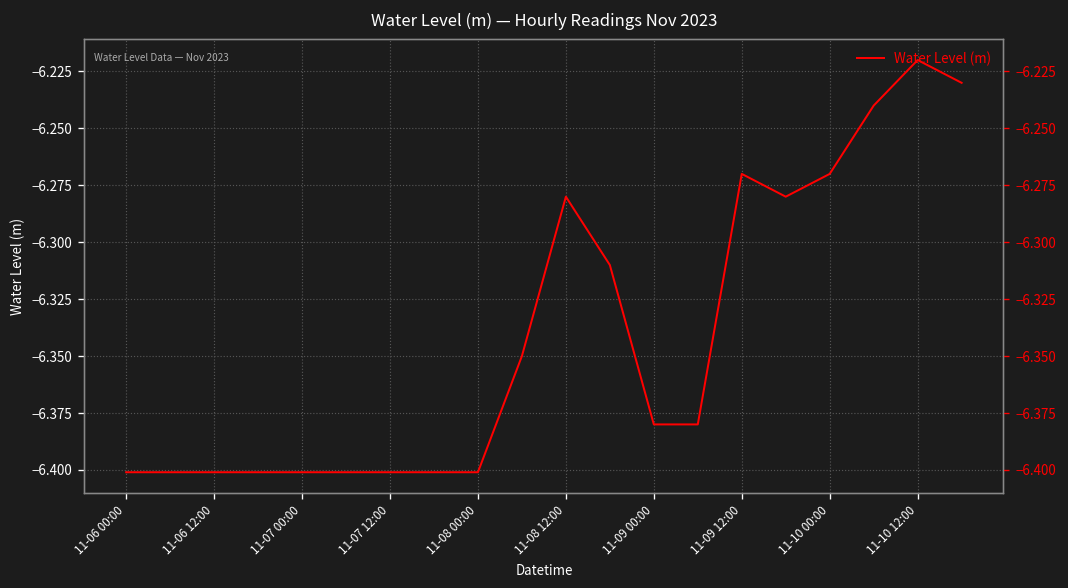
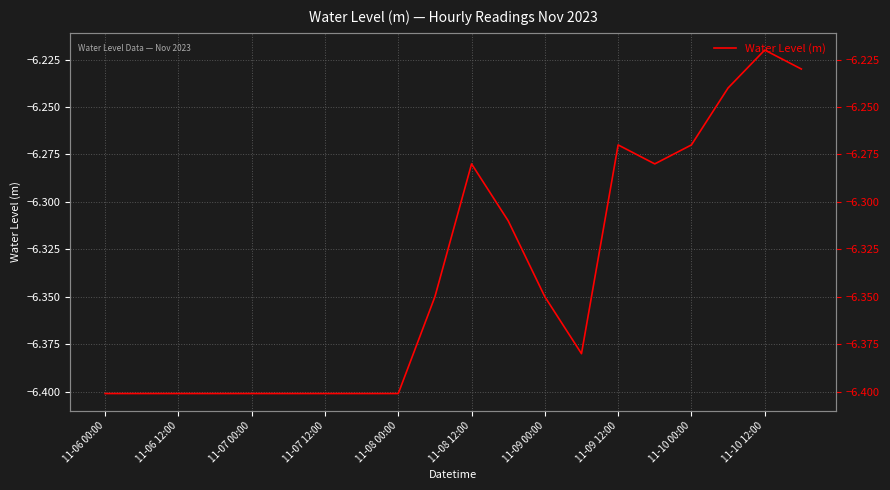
  {
    "11-06 00:00": -6.40,
    "11-06 12:00": -6.40,
    "11-07 00:00": -6.40,
    "11-07 12:00": -6.40,
    "11-08 00:00": -6.40,
    "11-08 12:00": -6.28,
-   "11-09 00:00": -6.38,
+   "11-09 00:00": -6.35,
    "11-09 12:00": -6.27,
    "11-10 00:00": -6.27,
    "11-10 12:00": -6.22
  }
